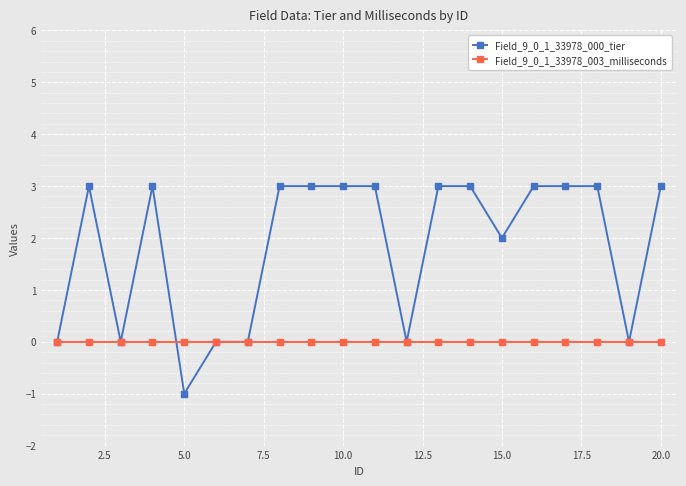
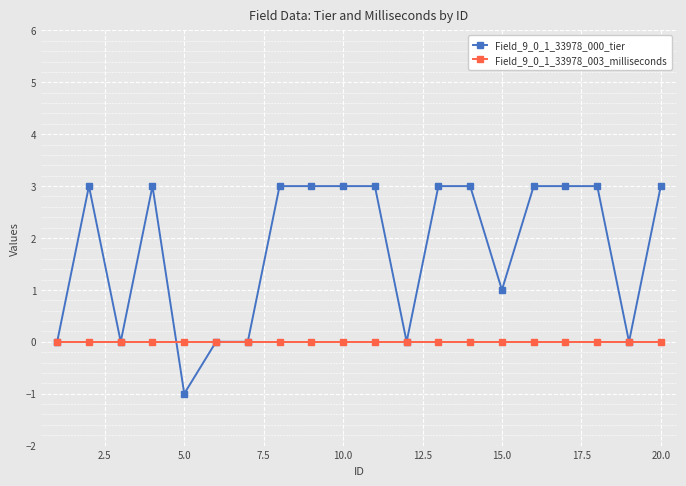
  {
    "Field_9_0_1_33978_000_tier": {
      "5.0": -1,
      "10.0": 3,
-     "15.0": 2,
+     "15.0": 1,
      "20.0": 3
    },
    "Field_9_0_1_33978_003_milliseconds": {
      "5.0": 0,
      "10.0": 0,
      "15.0": 0,
      "20.0": 0
    }
  }
